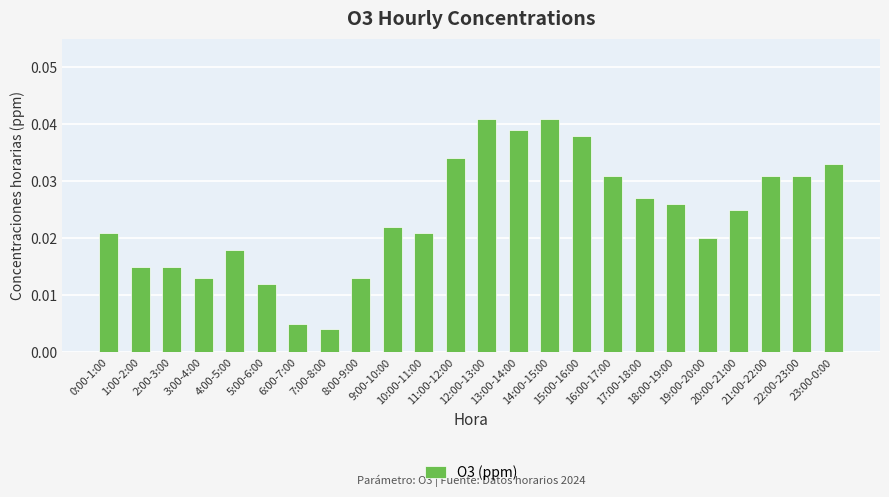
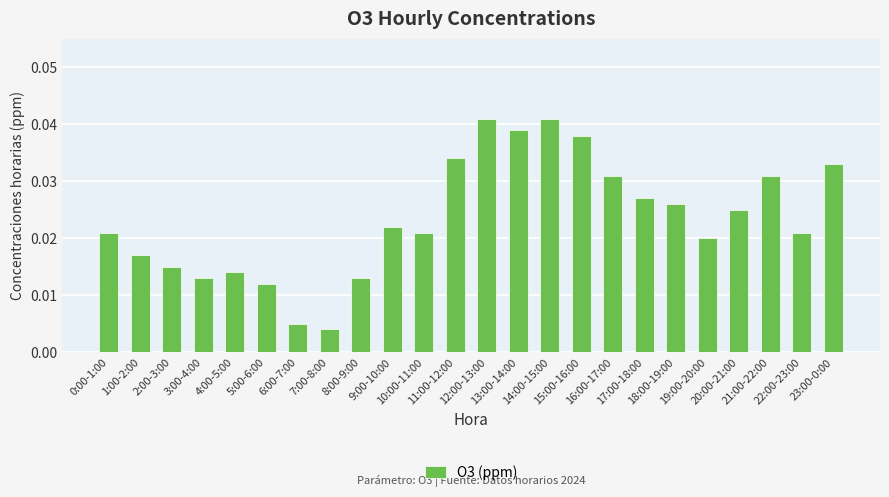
  {
    "0:00-1:00": 0.021,
-   "1:00-2:00": 0.015,
+   "1:00-2:00": 0.017,
    "2:00-3:00": 0.015,
    "3:00-4:00": 0.013,
-   "4:00-5:00": 0.018,
+   "4:00-5:00": 0.014,
    "5:00-6:00": 0.012,
    "6:00-7:00": 0.005,
    "7:00-8:00": 0.004,
    "8:00-9:00": 0.013,
    "9:00-10:00": 0.022,
    "10:00-11:00": 0.021,
    "11:00-12:00": 0.034,
    "12:00-13:00": 0.041,
    "13:00-14:00": 0.039,
    "14:00-15:00": 0.041,
    "15:00-16:00": 0.038,
    "16:00-17:00": 0.031,
    "17:00-18:00": 0.027,
    "18:00-19:00": 0.026,
    "19:00-20:00": 0.020,
    "20:00-21:00": 0.025,
    "21:00-22:00": 0.031,
-   "22:00-23:00": 0.031,
+   "22:00-23:00": 0.021,
    "23:00-0:00": 0.033
  }
